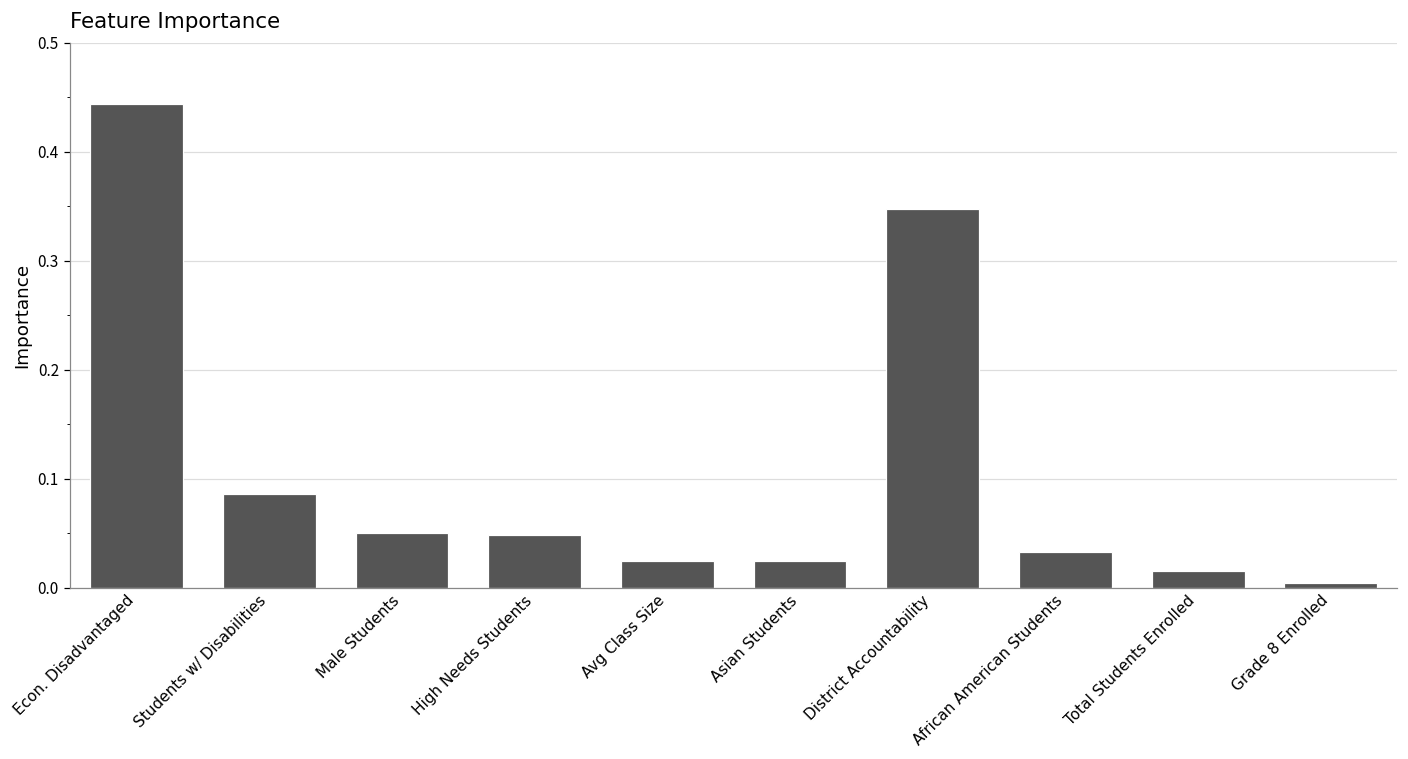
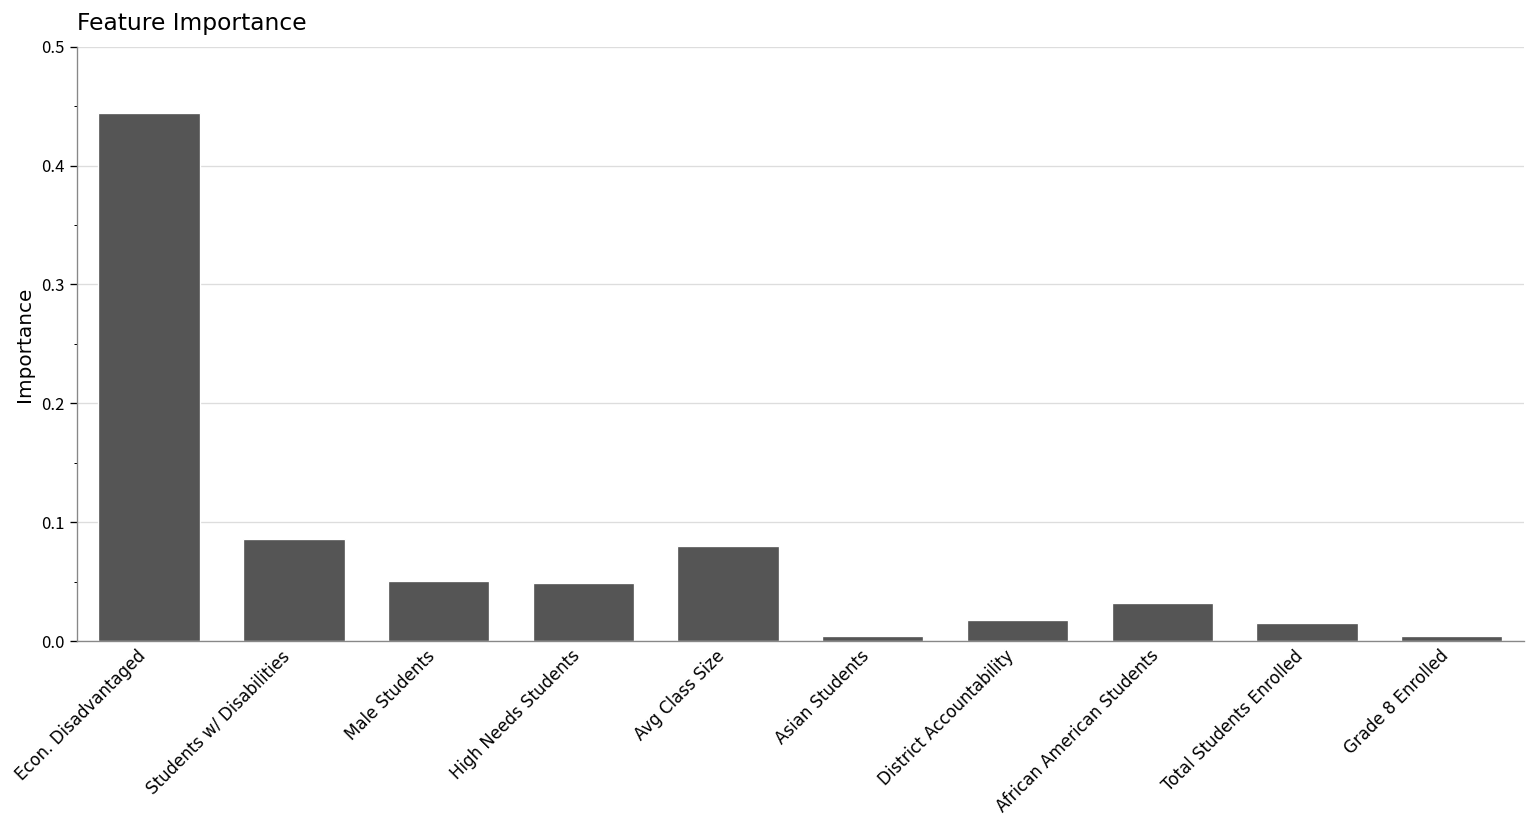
  {
    "Econ. Disadvantaged": 0.44,
    "Students w/ Disabilities": 0.09,
    "Male Students": 0.05,
    "High Needs Students": 0.05,
-   "Avg Class Size": 0.02,
-   "Asian Students": 0.02,
-   "District Accountability": 0.35,
+   "Avg Class Size": 0.08,
+   "Asian Students": 0.00,
+   "District Accountability": 0.02,
    "African American Students": 0.03,
    "Total Students Enrolled": 0.02,
    "Grade 8 Enrolled": 0.00
  }
